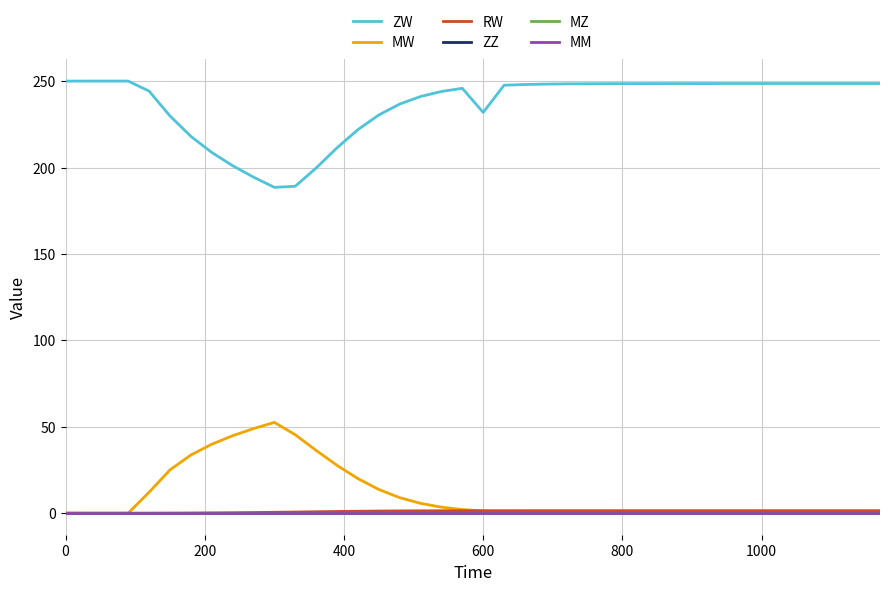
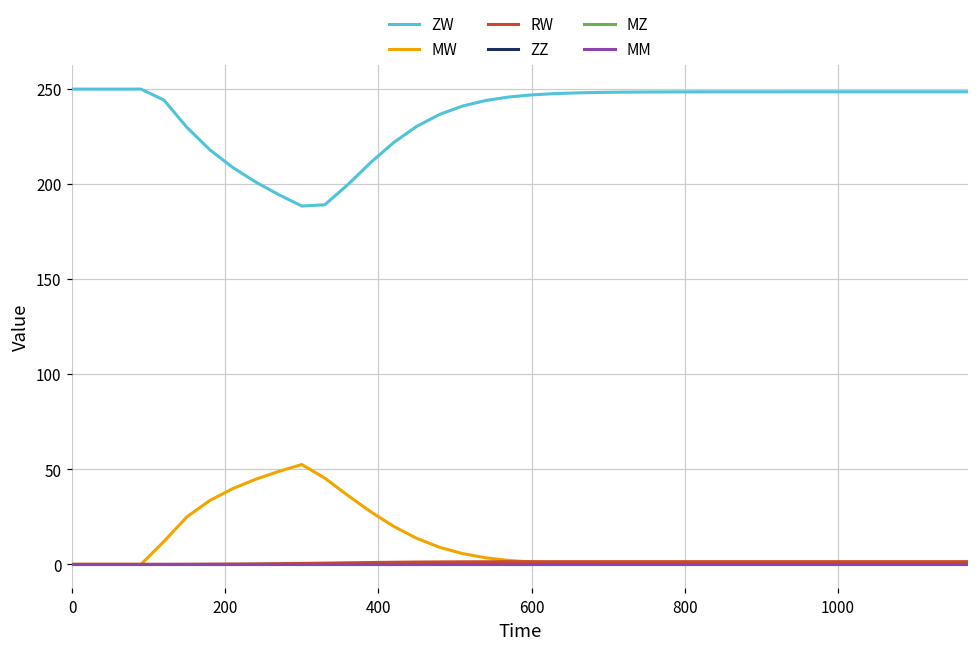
  {
    "ZW": {
      "0": 250,
-     "600": 232
+     "600": 247
    }
  }
